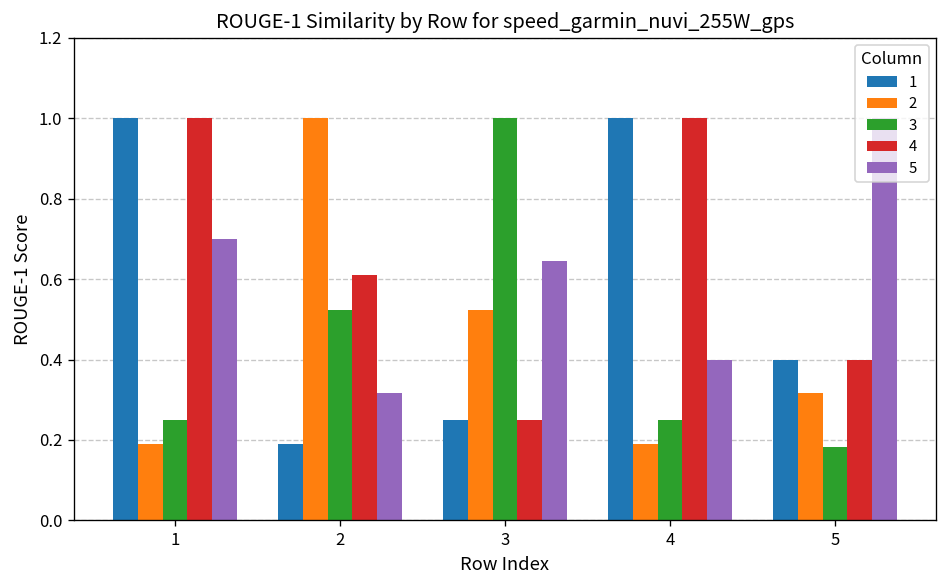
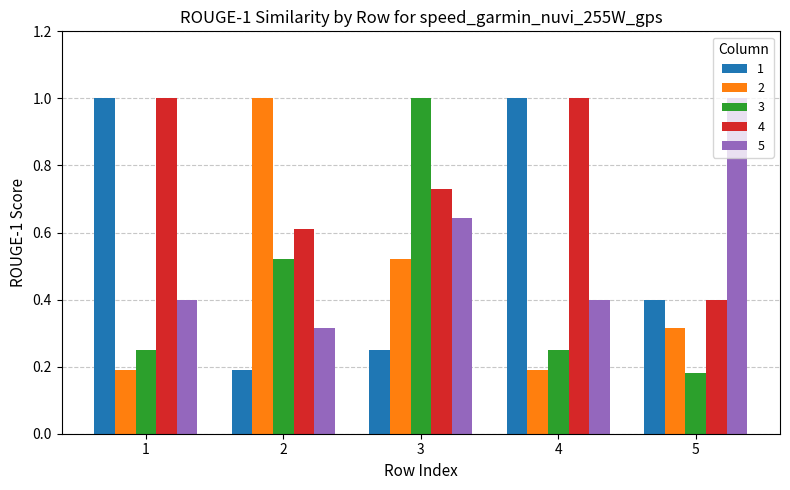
  {
    "1": {
      "1": 1.00,
      "2": 0.19,
      "3": 0.25,
      "4": 1.00,
      "5": 0.40
    },
    "2": {
      "1": 0.19,
      "2": 1.00,
      "3": 0.52,
      "4": 0.19,
      "5": 0.32
    },
    "3": {
      "1": 0.25,
      "2": 0.52,
      "3": 1.00,
      "4": 0.25,
      "5": 0.18
    },
    "4": {
      "1": 1.00,
      "2": 0.61,
-     "3": 0.25,
+     "3": 0.73,
      "4": 1.00,
      "5": 0.40
    },
    "5": {
-     "1": 0.7,
+     "1": 0.4,
      "2": 0.32,
      "3": 0.64,
      "4": 0.4
    }
  }
